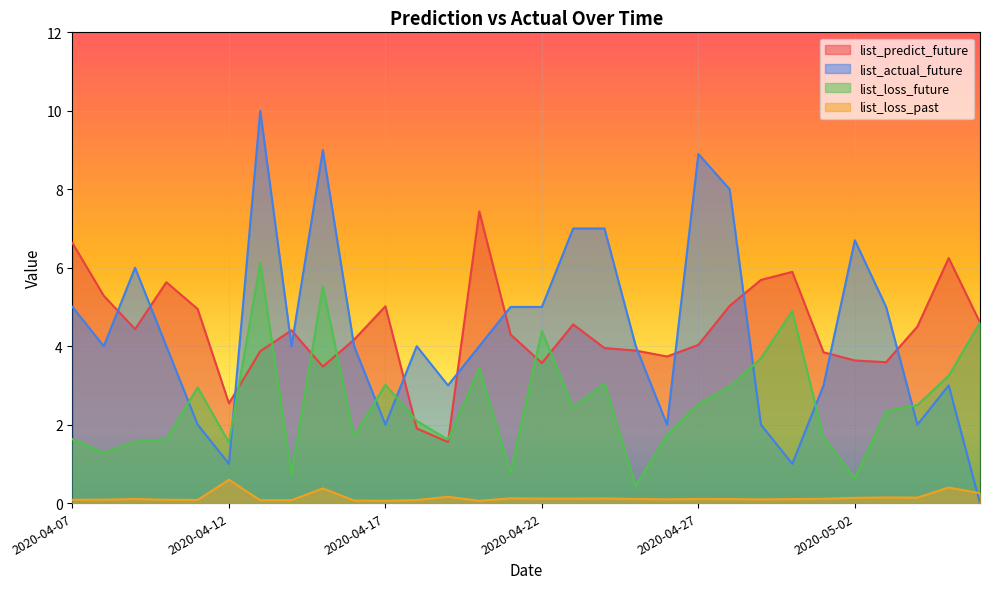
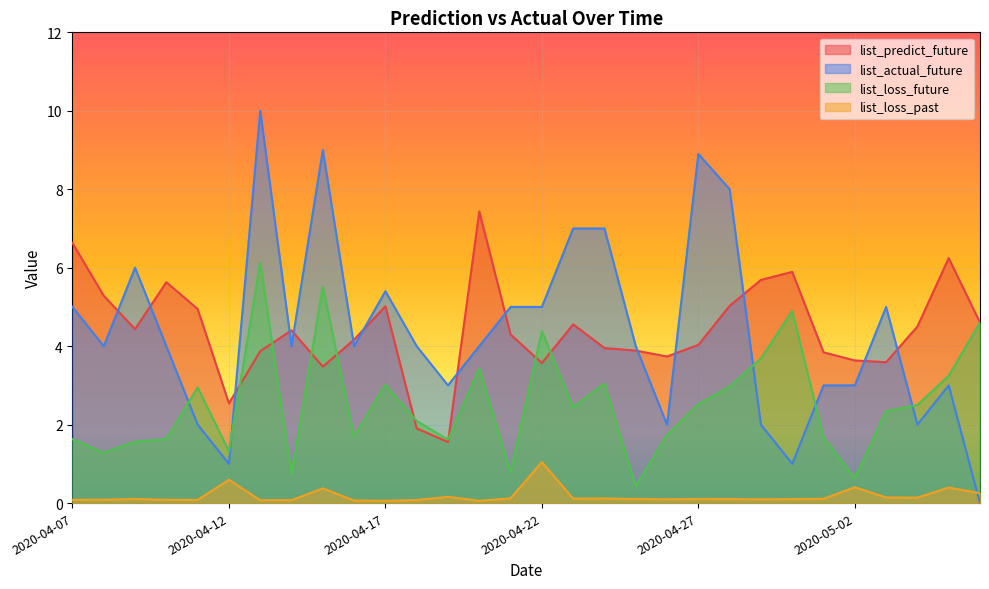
  {
    "list_predict_future": {
      "2020-04-07": 6.6,
      "2020-04-12": 2.5,
      "2020-04-17": 5.0,
      "2020-04-22": 3.6,
      "2020-04-27": 4.0,
      "2020-05-02": 3.6
    },
    "list_actual_future": {
      "2020-04-07": 5.0,
      "2020-04-12": 1.0,
-     "2020-04-17": 2.0,
+     "2020-04-17": 5.4,
      "2020-04-22": 5.0,
      "2020-04-27": 8.9,
-     "2020-05-02": 6.7
+     "2020-05-02": 3.0
    },
    "list_loss_future": {
      "2020-04-07": 1.6,
-     "2020-04-12": 1.5,
+     "2020-04-12": 1.3,
      "2020-04-17": 3.0,
      "2020-04-22": 4.4,
      "2020-04-27": 2.5,
      "2020-05-02": 0.6
    },
    "list_loss_past": {
      "2020-04-07": 0.1,
      "2020-04-12": 0.6,
      "2020-04-17": 0.1,
-     "2020-04-22": 0.1,
+     "2020-04-22": 1.0,
      "2020-04-27": 0.1,
-     "2020-05-02": 0.1
+     "2020-05-02": 0.4
    }
  }
